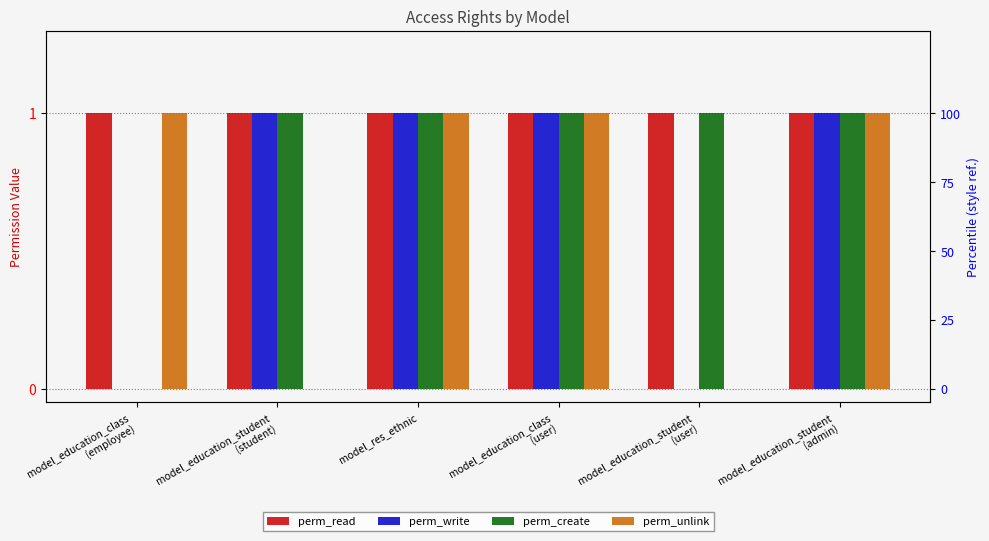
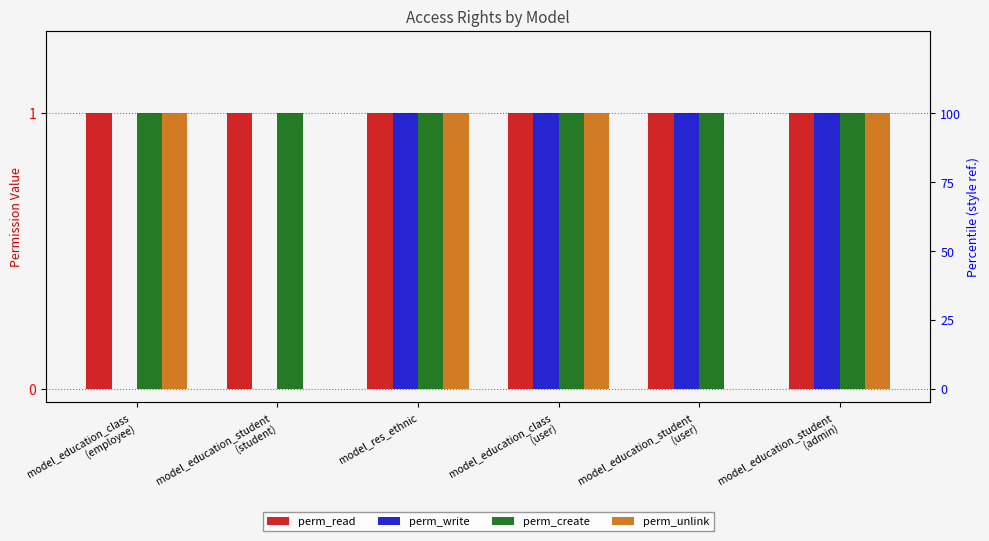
  {
    "perm_read": {
      "model_education_class (employee)": 1,
      "model_education_student (student)": 1,
      "model_res_ethnic": 1,
      "model_education_class (user)": 1,
      "model_education_student (user)": 1,
      "model_education_student (admin)": 1
    },
    "perm_write": {
      "model_education_class (employee)": 0,
-     "model_education_student (student)": 1,
+     "model_education_student (student)": 0,
      "model_res_ethnic": 1,
      "model_education_class (user)": 1,
-     "model_education_student (user)": 0,
+     "model_education_student (user)": 1,
      "model_education_student (admin)": 1
    },
    "perm_create": {
-     "model_education_class (employee)": 0,
+     "model_education_class (employee)": 1,
      "model_education_student (student)": 1,
      "model_res_ethnic": 1,
      "model_education_class (user)": 1,
      "model_education_student (user)": 1,
      "model_education_student (admin)": 1
    },
    "perm_unlink": {
      "model_education_class (employee)": 1,
      "model_education_student (student)": 0,
      "model_res_ethnic": 1,
      "model_education_class (user)": 1,
      "model_education_student (user)": 0,
      "model_education_student (admin)": 1
    }
  }
